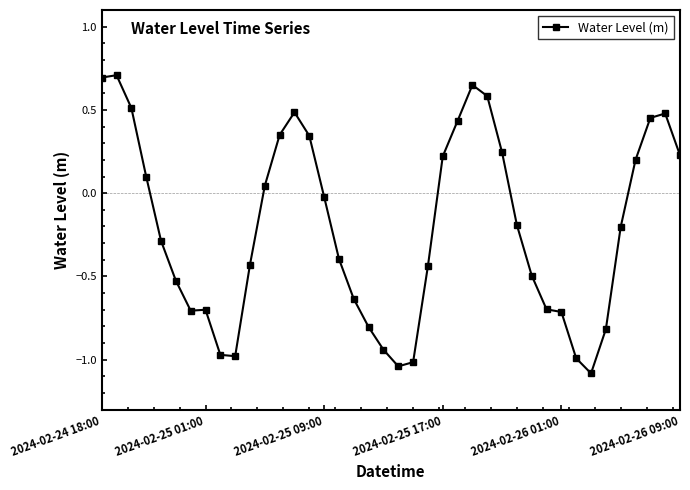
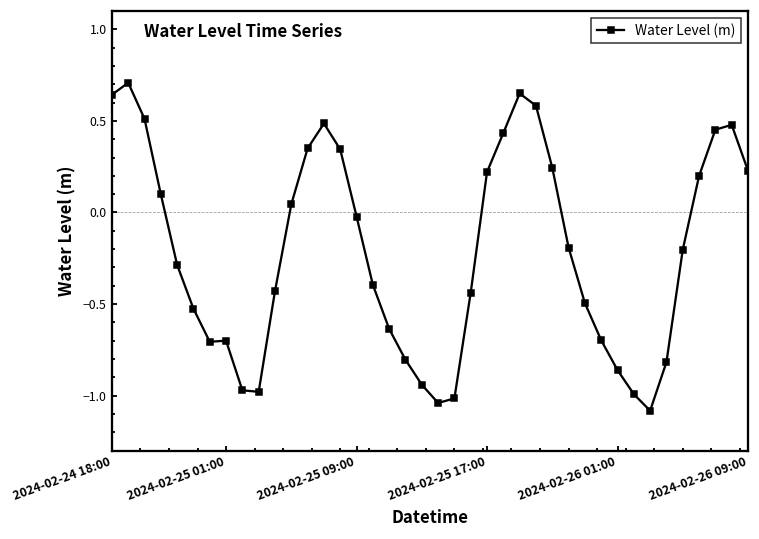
  {
-   "2024-02-24 18:00": 0.69,
+   "2024-02-24 18:00": 0.64,
    "2024-02-25 01:00": -0.70,
    "2024-02-25 09:00": -0.02,
    "2024-02-25 17:00": 0.22,
-   "2024-02-26 01:00": -0.71,
+   "2024-02-26 01:00": -0.86,
    "2024-02-26 09:00": 0.23
  }
